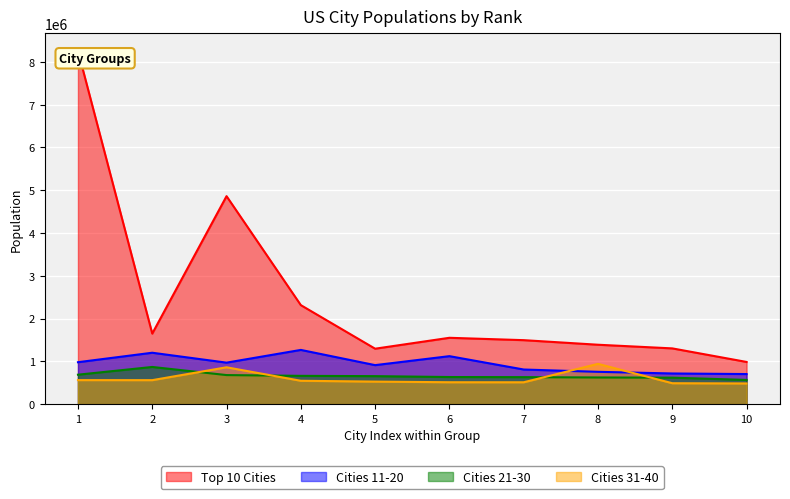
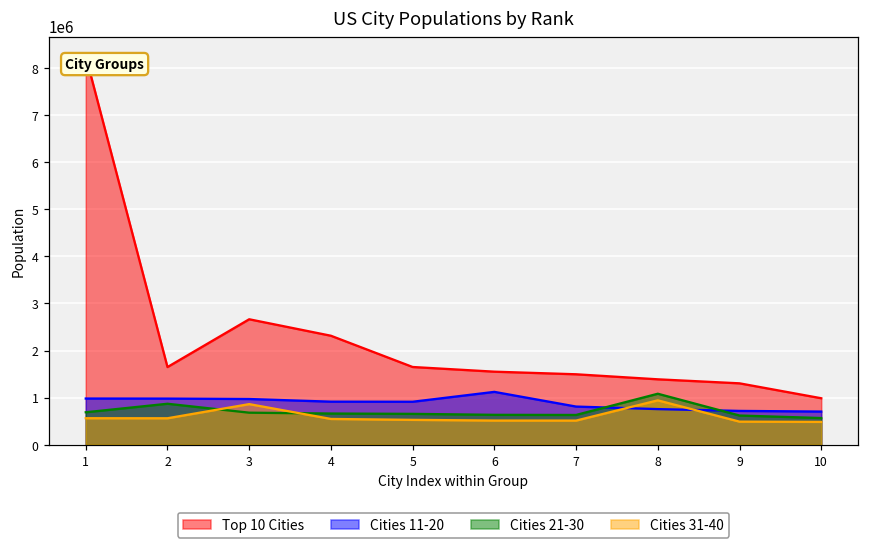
  {
    "Top 10 Cities": {
      "2": 1600000,
-     "3": 4900000,
+     "3": 2700000,
      "4": 2300000,
-     "5": 1300000,
+     "5": 1700000,
      "6": 1600000,
      "7": 1500000,
      "8": 1400000,
      "9": 1300000,
      "10": 1000000
    },
    "Cities 11-20": {
      "1": 1000000,
-     "2": 1200000,
+     "2": 1000000,
      "3": 1000000,
-     "4": 1300000,
+     "4": 900000,
      "5": 900000,
      "6": 1100000,
      "7": 800000,
      "8": 800000,
      "9": 700000,
      "10": 700000
    },
    "Cities 21-30": {
      "1": 700000,
      "2": 900000,
      "3": 700000,
      "4": 700000,
      "5": 700000,
      "6": 600000,
      "7": 600000,
-     "8": 600000,
+     "8": 1100000,
      "9": 600000,
      "10": 600000
    },
    "Cities 31-40": {
      "1": 600000,
      "2": 600000,
      "3": 900000,
      "4": 500000,
      "5": 500000,
      "6": 500000,
      "7": 500000,
      "8": 900000,
      "9": 500000,
      "10": 500000
    }
  }
